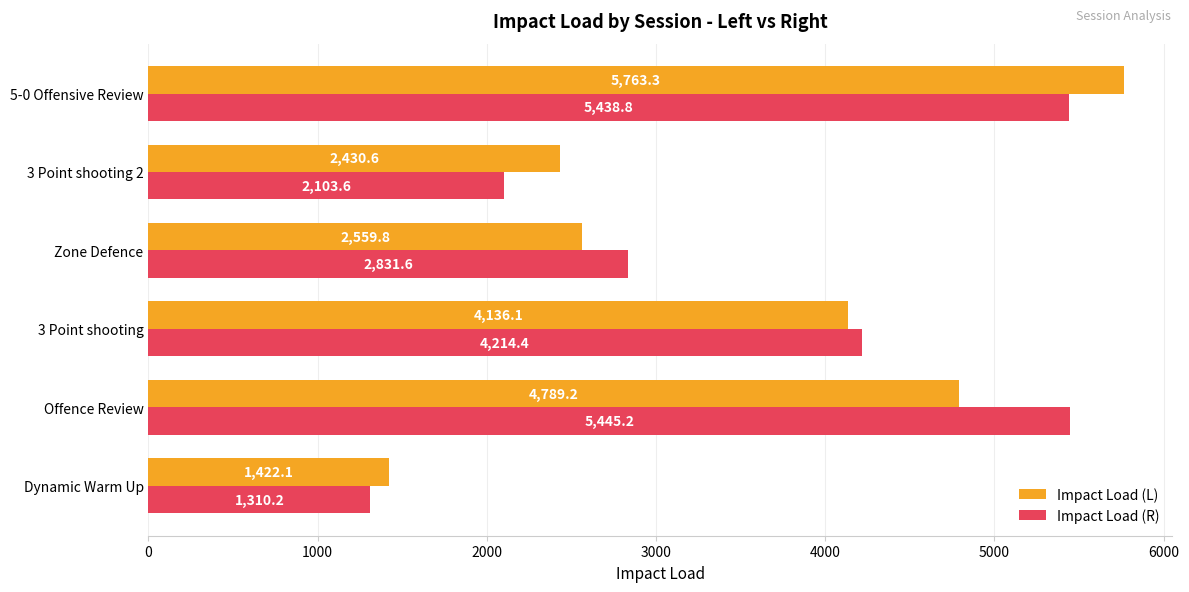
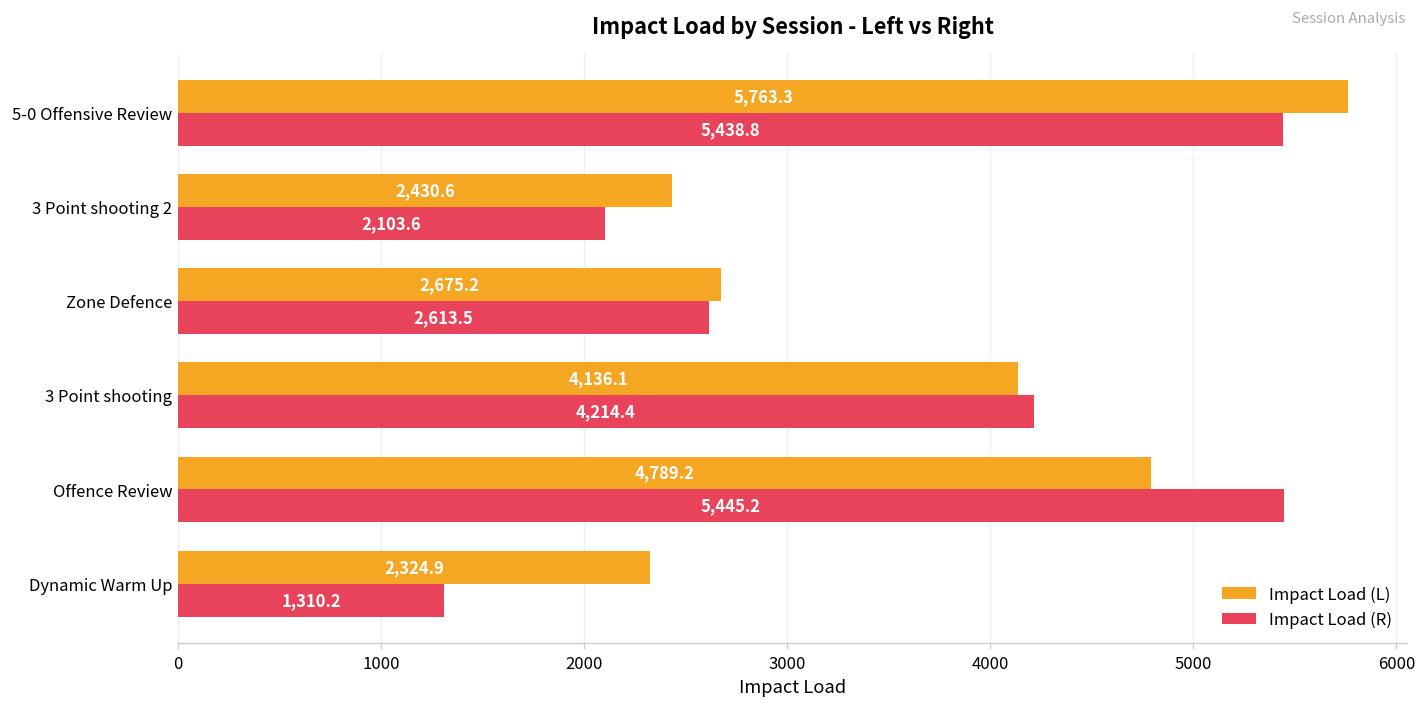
  {
    "Impact Load (L)": {
      "5-0 Offensive Review": "5,763.3",
      "3 Point shooting 2": "2,430.6",
-     "Zone Defence": "2,559.8",
+     "Zone Defence": "2,675.2",
      "3 Point shooting": "4,136.1",
      "Offence Review": "4,789.2",
-     "Dynamic Warm Up": "1,422.1"
+     "Dynamic Warm Up": "2,324.9"
    },
    "Impact Load (R)": {
      "5-0 Offensive Review": "5,438.8",
      "3 Point shooting 2": "2,103.6",
-     "Zone Defence": "2,831.6",
+     "Zone Defence": "2,613.5",
      "3 Point shooting": "4,214.4",
      "Offence Review": "5,445.2",
      "Dynamic Warm Up": "1,310.2"
    }
  }
